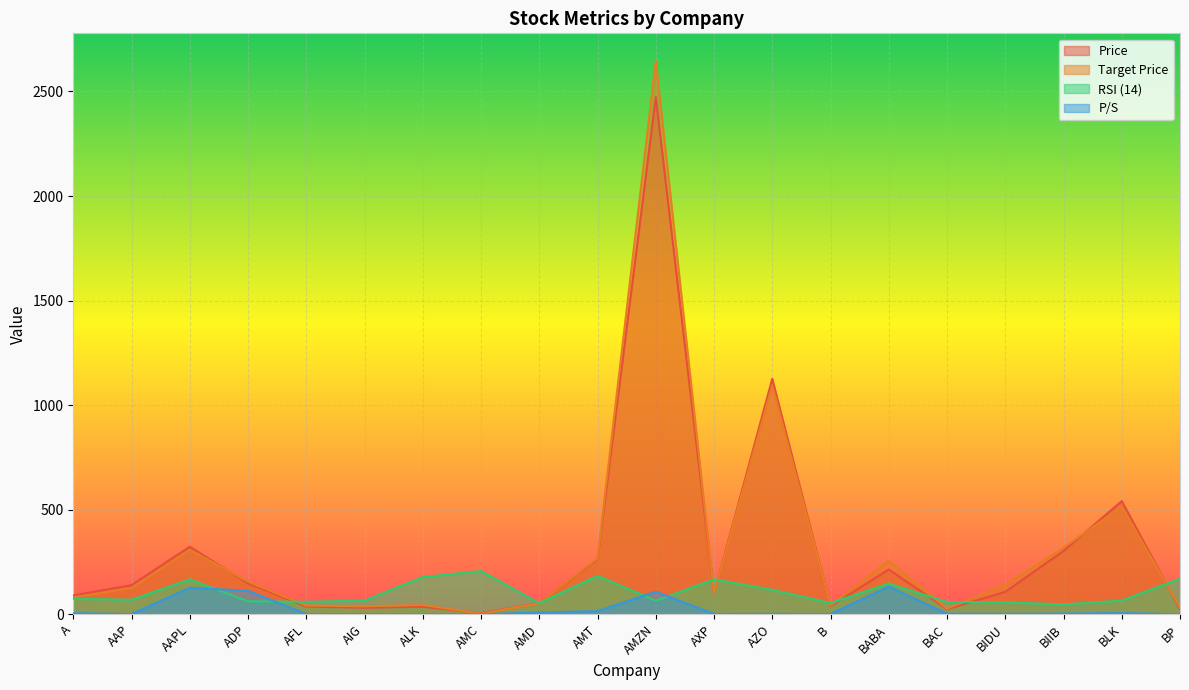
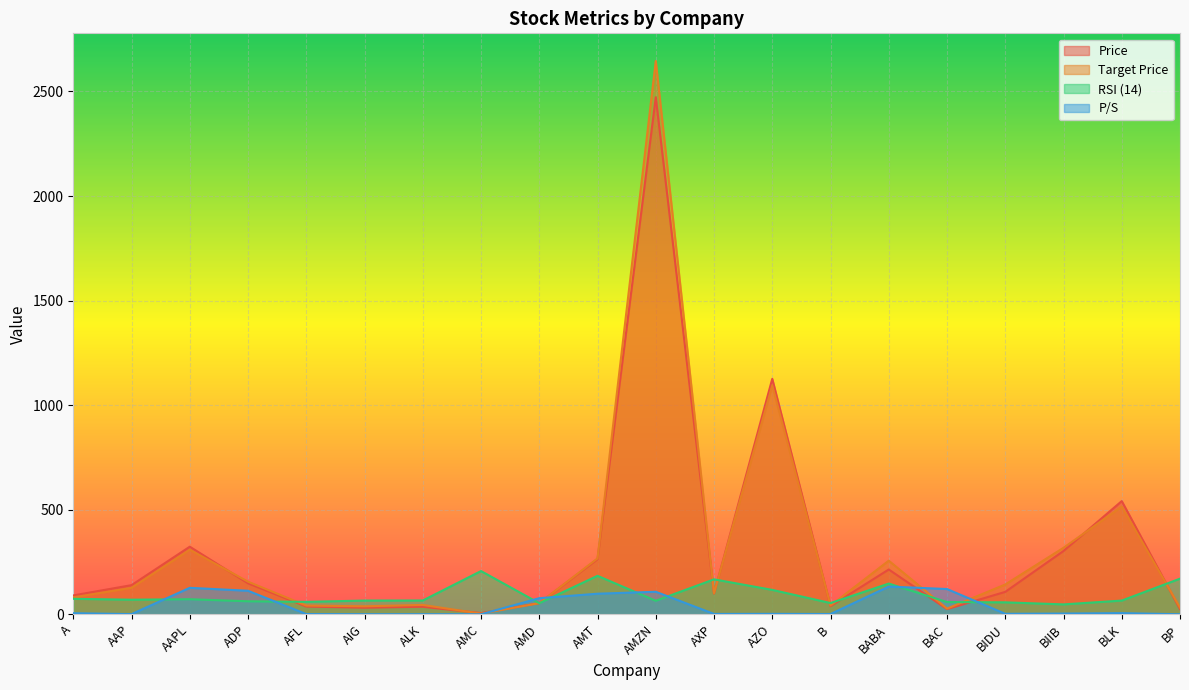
  {
    "RSI (14)": {
      "AAP": 70,
-     "AAPL": 170,
+     "AAPL": 70,
      "ADP": 60,
      "AFL": 60,
      "AIG": 70,
-     "ALK": 180,
+     "ALK": 70,
      "AMC": 210,
      "AMT": 180,
      "AMZN": 60,
      "AXP": 170,
      "AZO": 120,
      "BABA": 150,
      "BAC": 60,
      "BIDU": 60,
      "BIIB": 50,
      "BLK": 70,
      "BP": 170
    },
    "P/S": {
      "A": 10,
      "AAP": 0,
      "AAPL": 130,
      "ADP": 110,
      "AFL": 0,
      "AIG": 0,
      "ALK": 0,
-     "AMD": 10,
-     "AMT": 20,
+     "AMD": 80,
+     "AMT": 100,
      "AMZN": 110,
      "AXP": 0,
      "AZO": 0,
      "B": 0,
      "BABA": 130,
-     "BAC": 0,
+     "BAC": 120,
      "BIDU": 0,
      "BIIB": 0,
      "BLK": 10,
      "BP": 0
    }
  }
